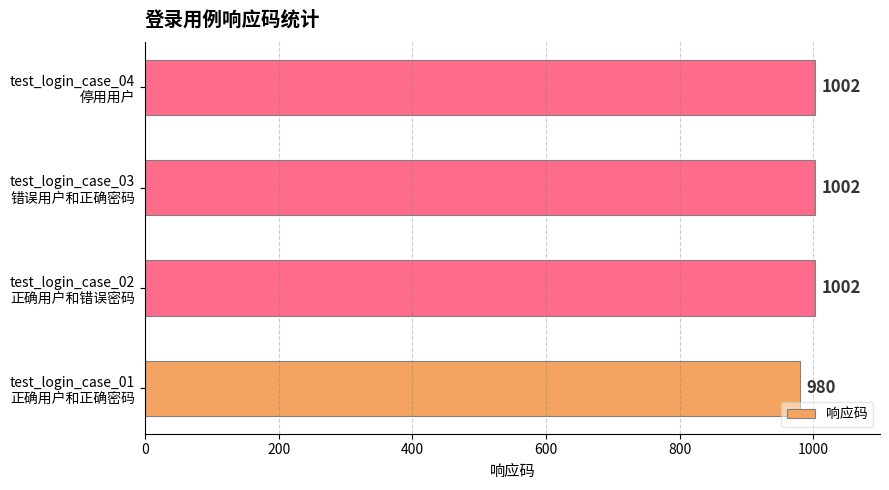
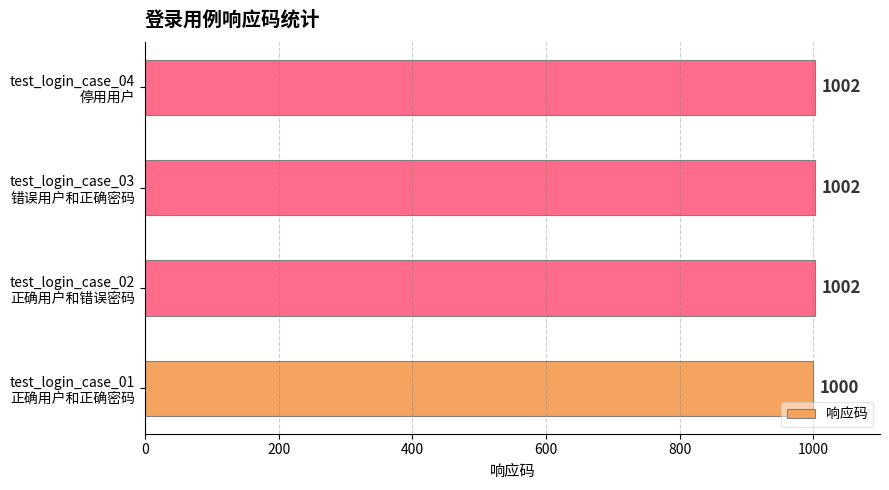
  {
    "test_login_case_04 停用用户": 1002,
    "test_login_case_03 错误用户和正确密码": 1002,
    "test_login_case_02 正确用户和错误密码": 1002,
-   "test_login_case_01 正确用户和正确密码": 980
+   "test_login_case_01 正确用户和正确密码": 1000
  }
